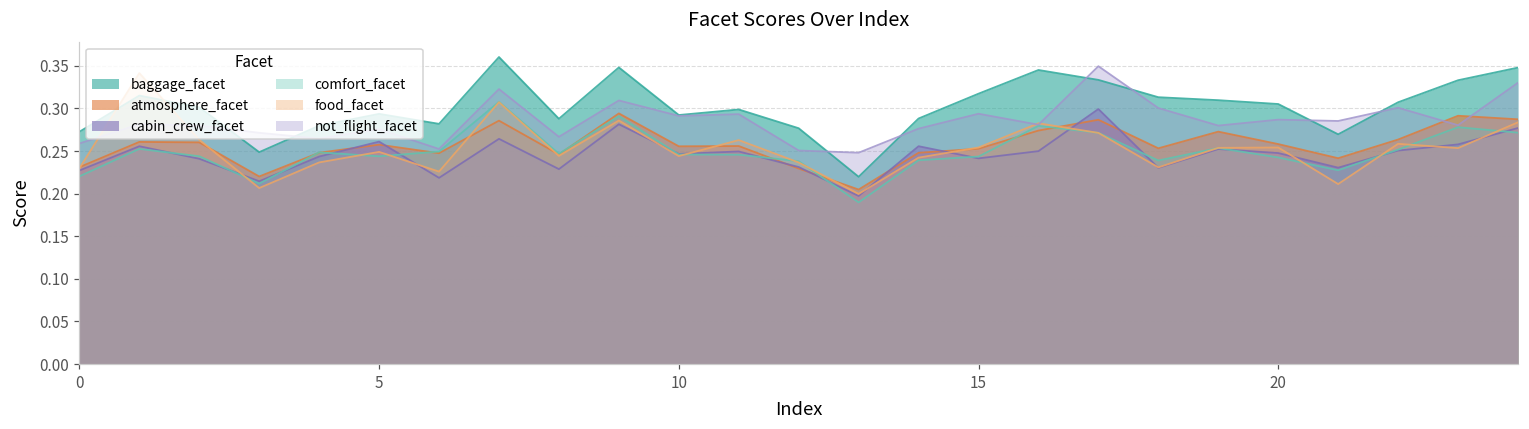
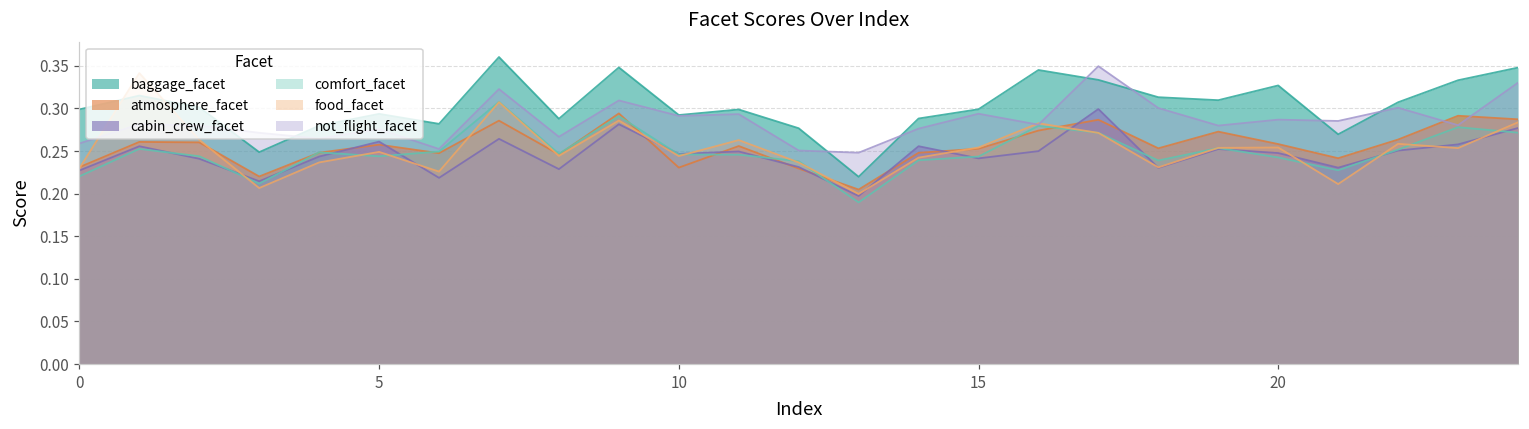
  {
    "baggage_facet": {
-     "0": 0.27,
-     "15": 0.32,
-     "20": 0.31
+     "0": 0.30,
+     "15": 0.30,
+     "20": 0.33
    },
    "atmosphere_facet": {
      "5": 0.26,
-     "10": 0.26,
+     "10": 0.23,
      "20": 0.26
    },
    "food_facet": {
      "5": 0.25,
      "20": 0.25
    }
  }
